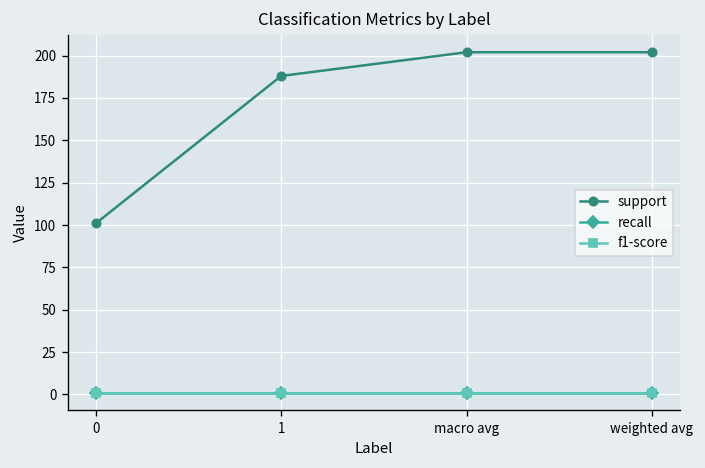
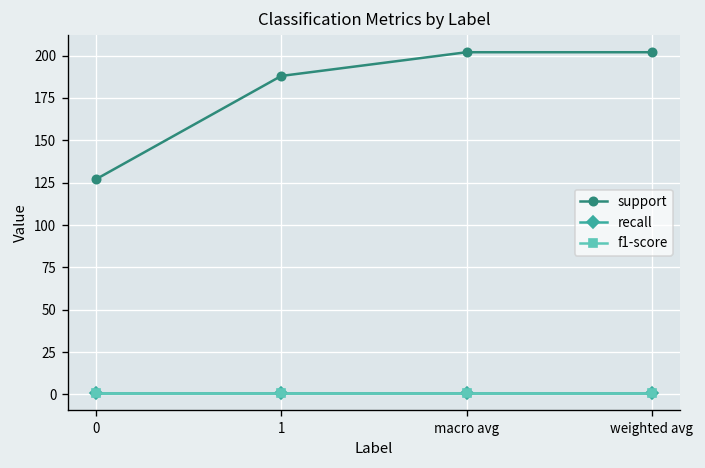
  {
    "support": {
-     "0": 101,
+     "0": 127,
      "1": 188,
      "macro avg": 202,
      "weighted avg": 202
    },
    "f1-score": {
      "0": 1,
      "1": 1,
      "macro avg": 1,
      "weighted avg": 1
    }
  }
